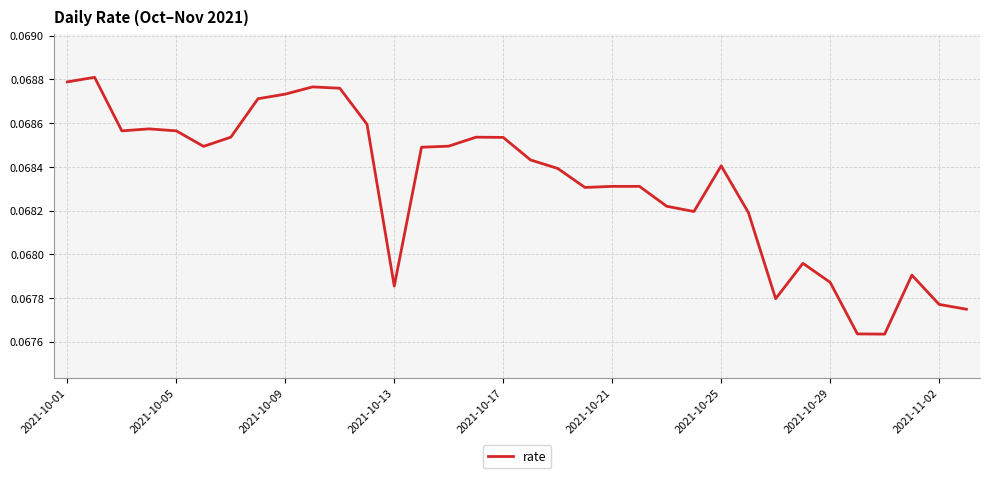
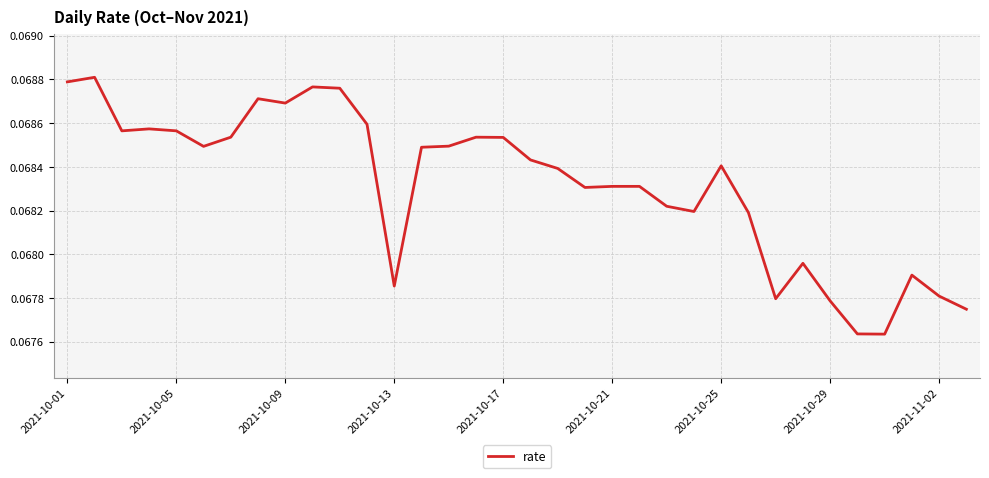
  {
    "2021-10-01": 0.06879,
    "2021-10-05": 0.06857,
-   "2021-10-09": 0.06873,
+   "2021-10-09": 0.06869,
    "2021-10-13": 0.06786,
    "2021-10-17": 0.06854,
    "2021-10-21": 0.06831,
    "2021-10-25": 0.06841,
-   "2021-10-29": 0.06787,
-   "2021-11-02": 0.06777
+   "2021-10-29": 0.06779,
+   "2021-11-02": 0.06781
  }
